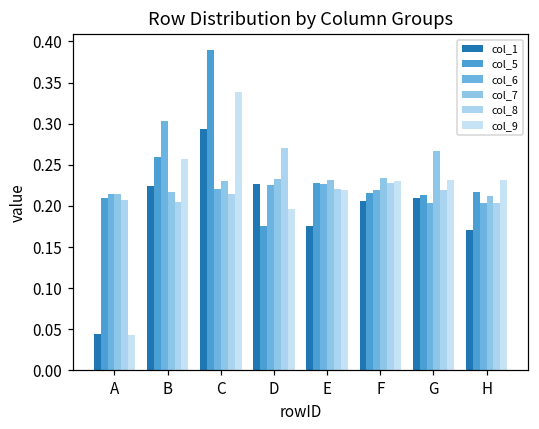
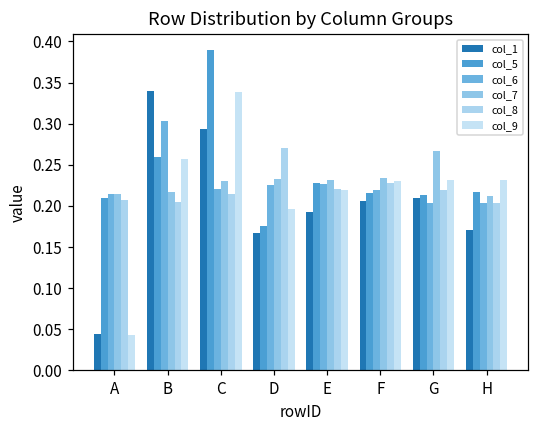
  {
    "col_1": {
      "A": 0.04,
-     "B": 0.22,
+     "B": 0.34,
      "C": 0.29,
-     "D": 0.23,
-     "E": 0.18,
+     "D": 0.17,
+     "E": 0.19,
      "F": 0.21,
      "G": 0.21,
      "H": 0.17
    }
  }
